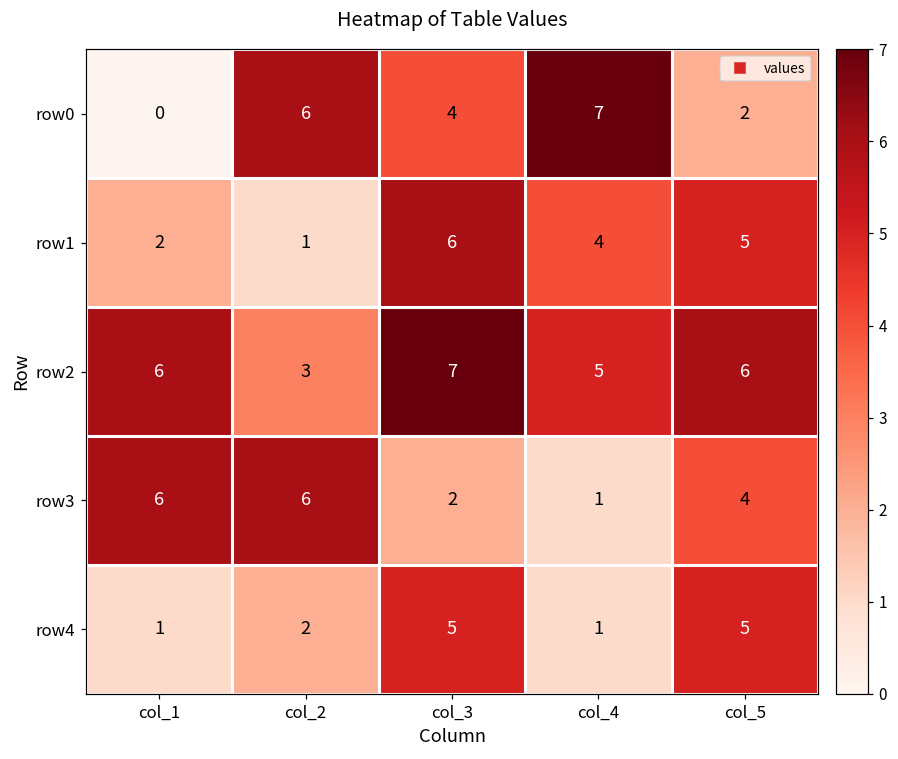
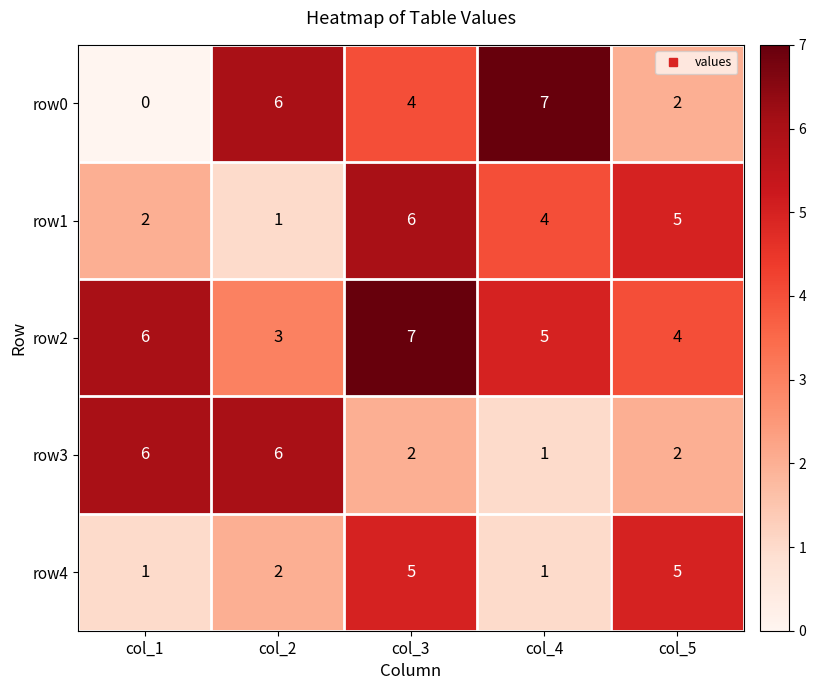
  {
    "row0": {
      "col_1": 0,
      "col_2": 6,
      "col_3": 4,
      "col_4": 7,
      "col_5": 2
    },
    "row1": {
      "col_1": 2,
      "col_2": 1,
      "col_3": 6,
      "col_4": 4,
      "col_5": 5
    },
    "row2": {
      "col_1": 6,
      "col_2": 3,
      "col_3": 7,
      "col_4": 5,
-     "col_5": 6
+     "col_5": 4
    },
    "row3": {
      "col_1": 6,
      "col_2": 6,
      "col_3": 2,
      "col_4": 1,
-     "col_5": 4
+     "col_5": 2
    },
    "row4": {
      "col_1": 1,
      "col_2": 2,
      "col_3": 5,
      "col_4": 1,
      "col_5": 5
    }
  }
